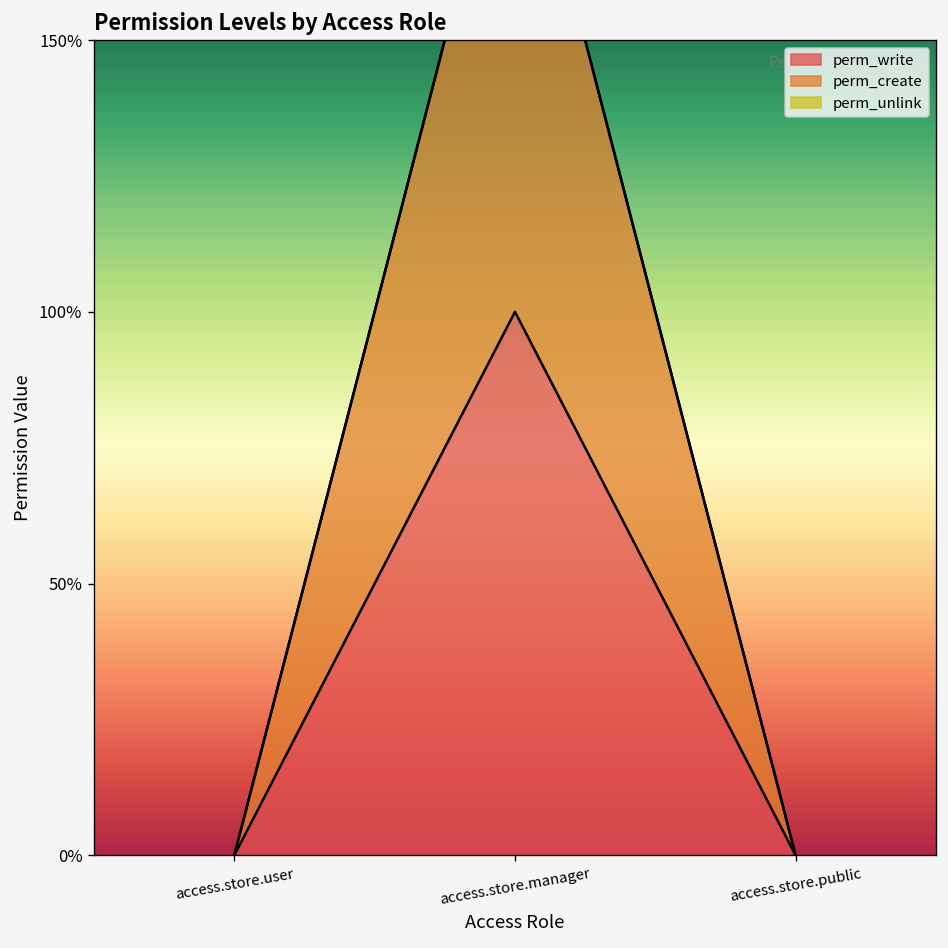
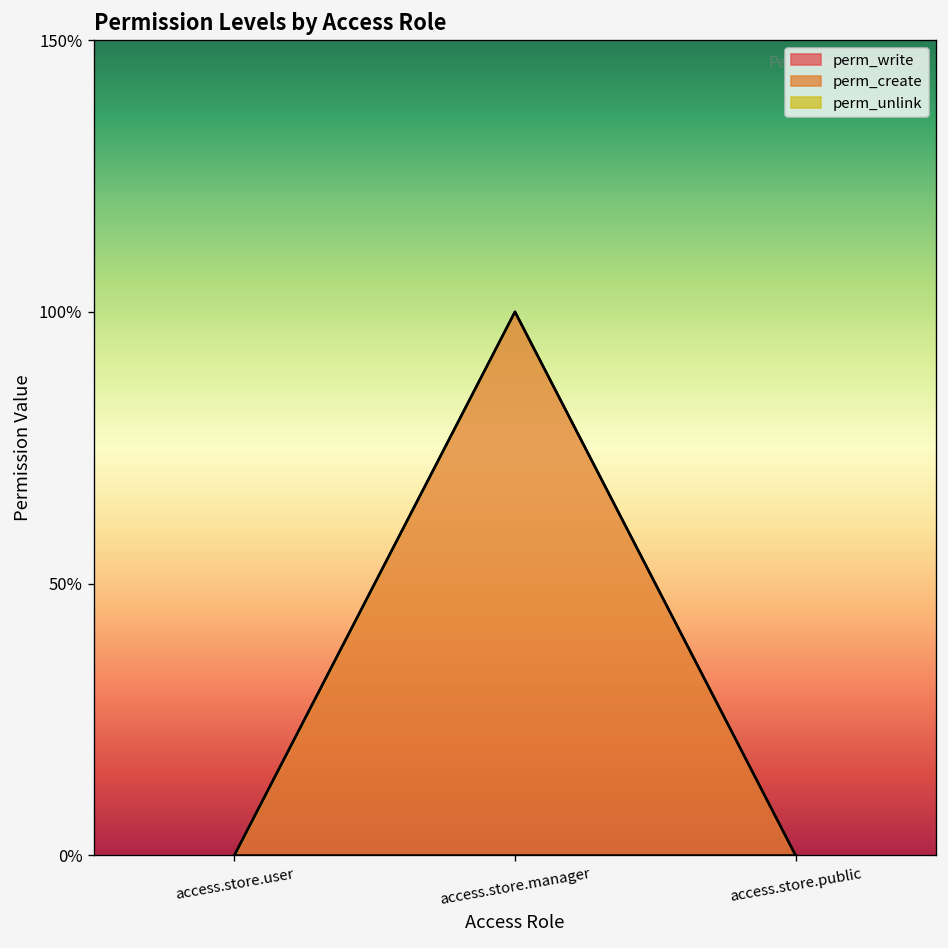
  {
    "perm_write": {
-     "access.store.manager": "100%"
+     "access.store.manager": "0%"
    }
  }
